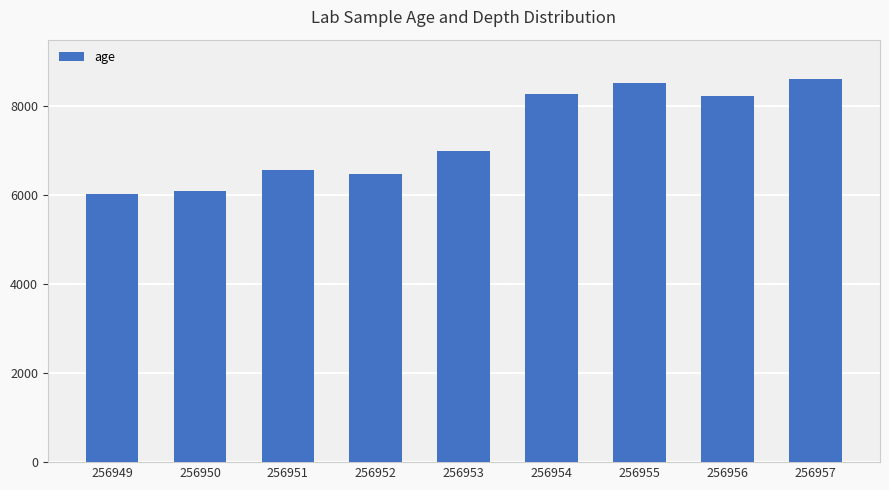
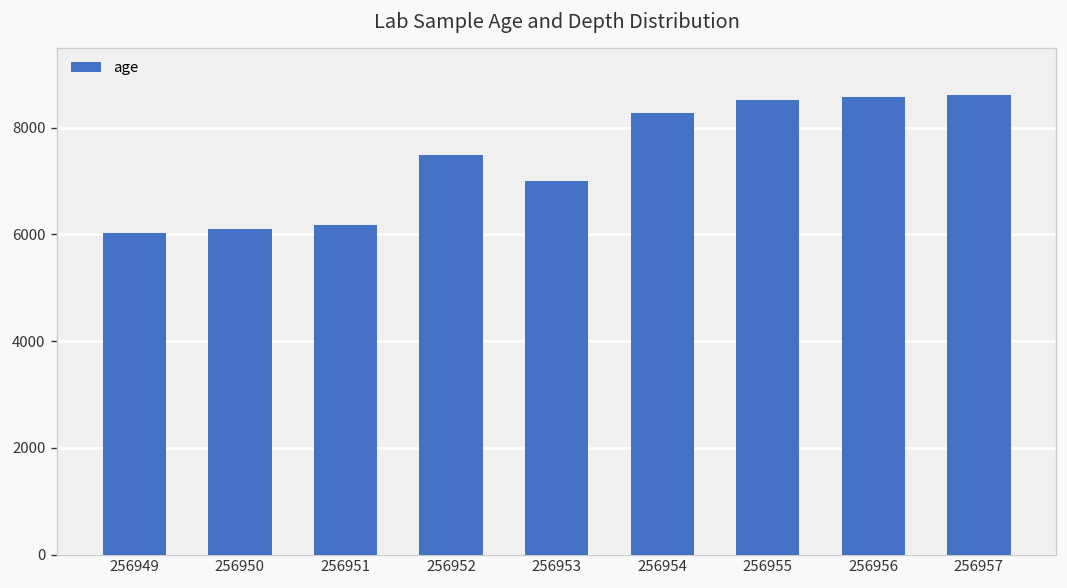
  {
    "256949": 6000,
    "256950": 6100,
-   "256951": 6600,
-   "256952": 6500,
+   "256951": 6200,
+   "256952": 7500,
    "256953": 7000,
    "256954": 8300,
    "256955": 8500,
-   "256956": 8200,
+   "256956": 8600,
    "256957": 8600
  }
